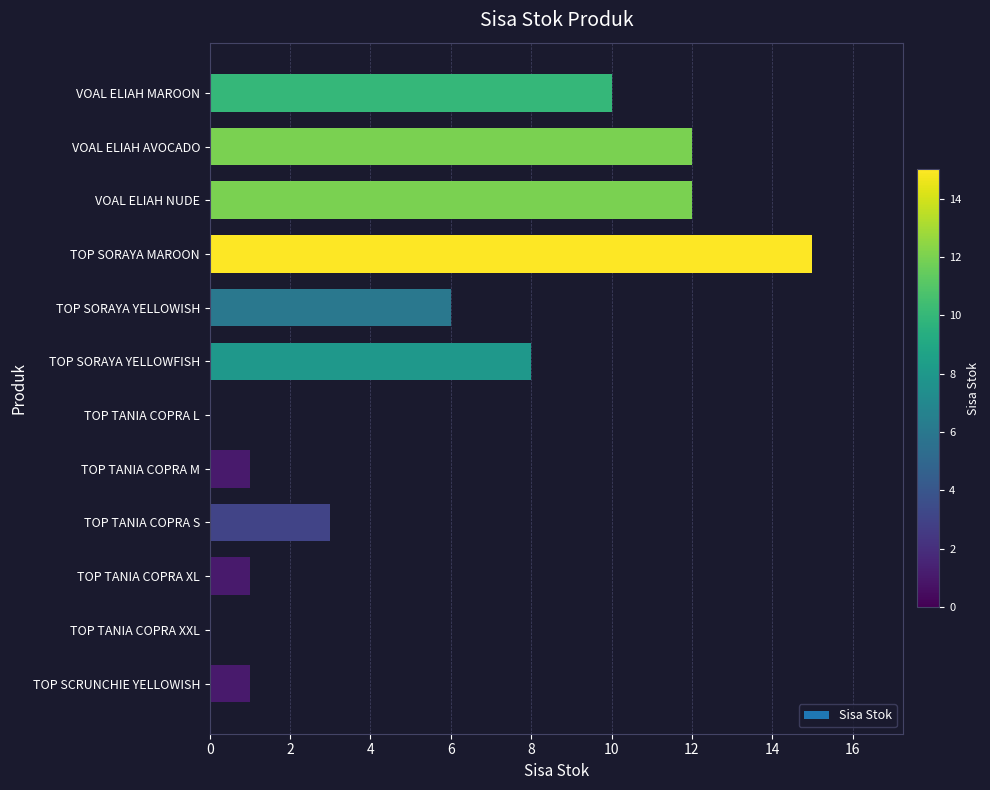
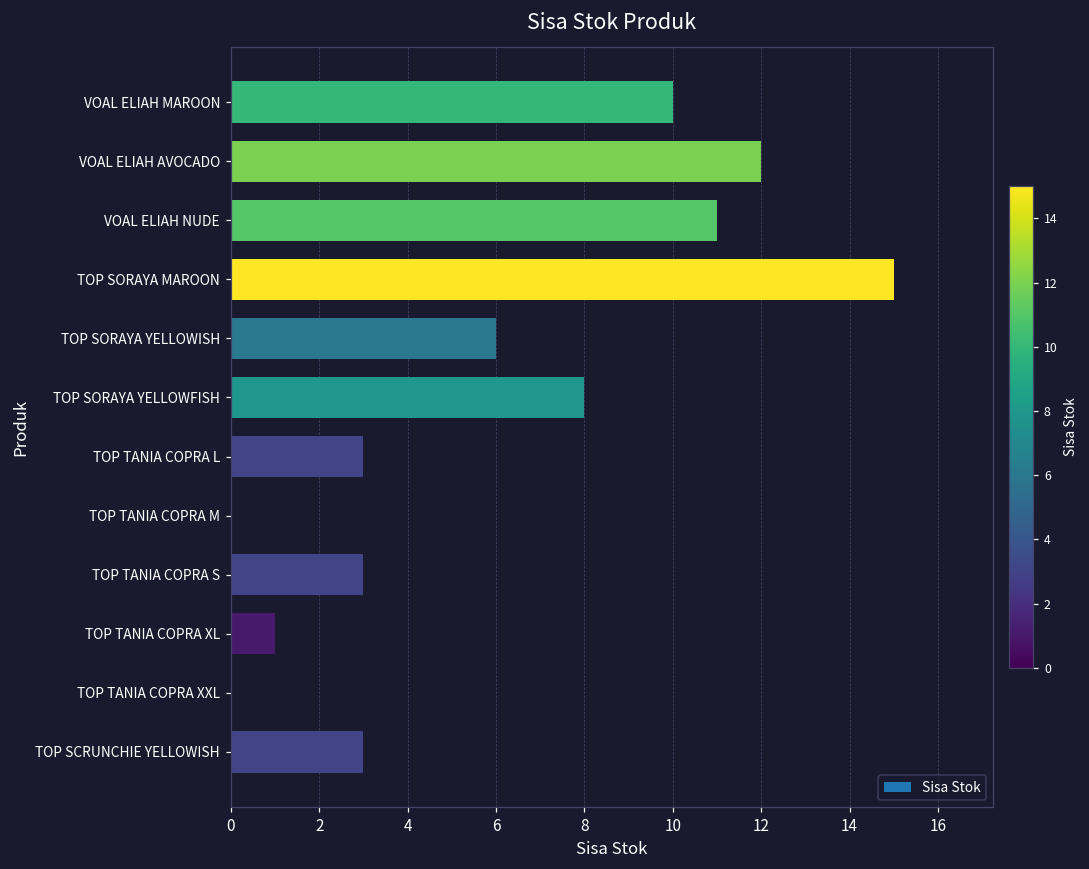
  {
    "VOAL ELIAH MAROON": 10,
    "VOAL ELIAH AVOCADO": 12,
-   "VOAL ELIAH NUDE": 12,
+   "VOAL ELIAH NUDE": 11,
    "TOP SORAYA MAROON": 15,
    "TOP SORAYA YELLOWISH": 6,
    "TOP SORAYA YELLOWFISH": 8,
-   "TOP TANIA COPRA L": 0,
-   "TOP TANIA COPRA M": 1,
+   "TOP TANIA COPRA L": 3,
+   "TOP TANIA COPRA M": 0,
    "TOP TANIA COPRA S": 3,
    "TOP TANIA COPRA XL": 1,
    "TOP TANIA COPRA XXL": 0,
-   "TOP SCRUNCHIE YELLOWISH": 1
+   "TOP SCRUNCHIE YELLOWISH": 3
  }
